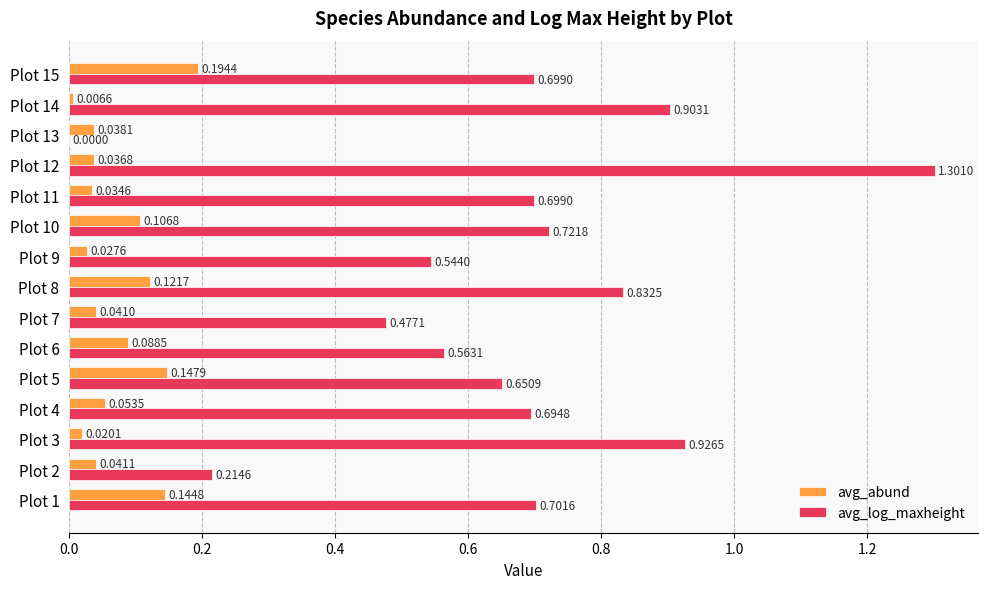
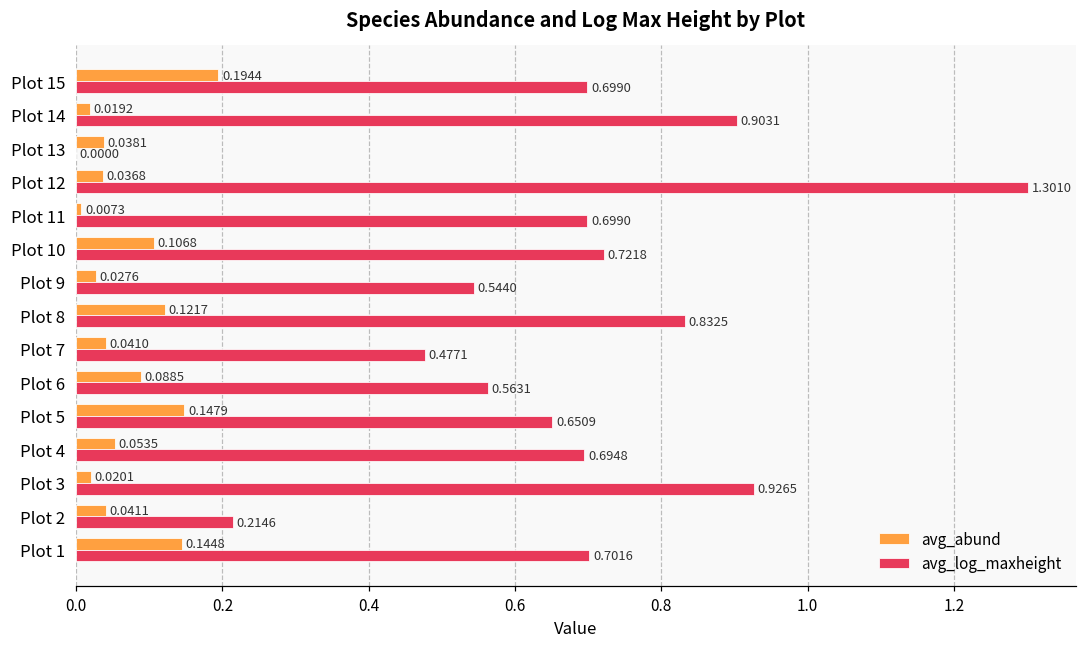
  {
    "avg_abund": {
      "Plot 15": 0.1944,
-     "Plot 14": 0.0066,
+     "Plot 14": 0.0192,
      "Plot 13": 0.0381,
      "Plot 12": 0.0368,
-     "Plot 11": 0.0346,
+     "Plot 11": 0.0073,
      "Plot 10": 0.1068,
      "Plot 9": 0.0276,
      "Plot 8": 0.1217,
      "Plot 7": 0.0410,
      "Plot 6": 0.0885,
      "Plot 5": 0.1479,
      "Plot 4": 0.0535,
      "Plot 3": 0.0201,
      "Plot 2": 0.0411,
      "Plot 1": 0.1448
    },
    "avg_log_maxheight": {
      "Plot 15": 0.6990,
      "Plot 14": 0.9031,
      "Plot 13": 0.0000,
      "Plot 12": 1.3010,
      "Plot 11": 0.6990,
      "Plot 10": 0.7218,
      "Plot 9": 0.5440,
      "Plot 8": 0.8325,
      "Plot 7": 0.4771,
      "Plot 6": 0.5631,
      "Plot 5": 0.6509,
      "Plot 4": 0.6948,
      "Plot 3": 0.9265,
      "Plot 2": 0.2146,
      "Plot 1": 0.7016
    }
  }
